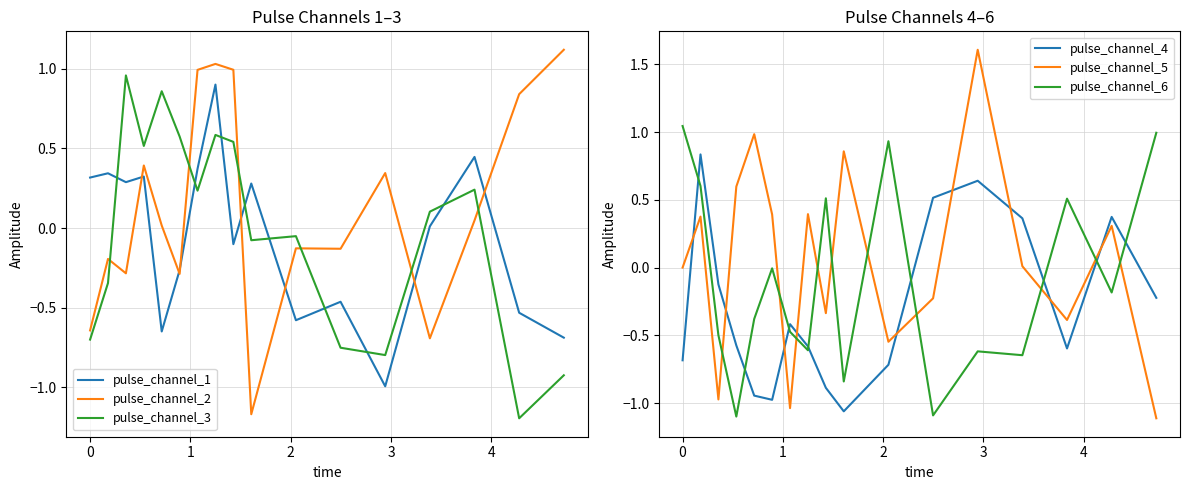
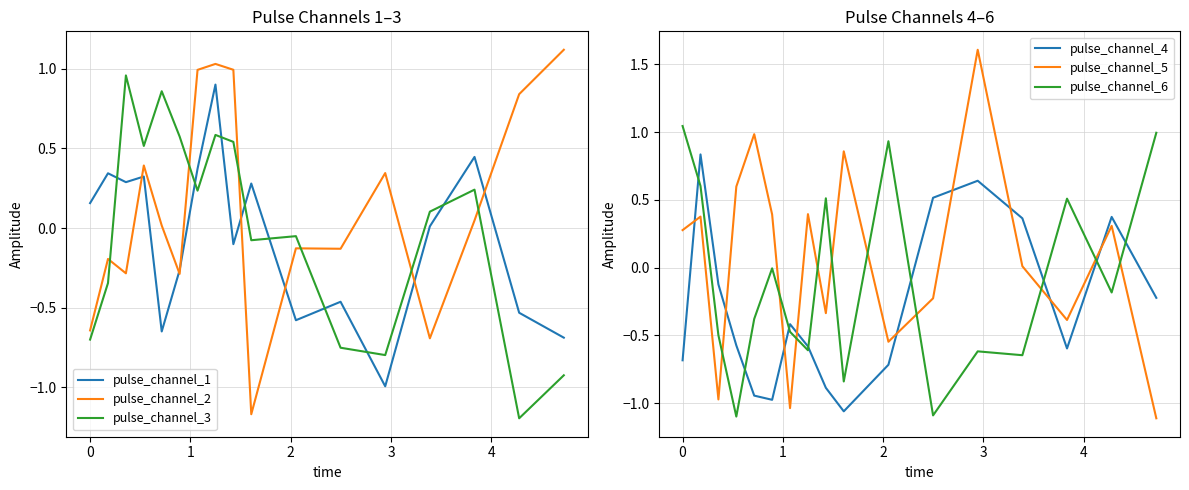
  {
    "Pulse Channels 1–3": {
      "pulse_channel_1": {
-       "0": 0.32
+       "0": 0.16
      },
      "pulse_channel_2": {
        "0": -0.64
      },
      "pulse_channel_3": {
        "0": -0.70
      }
    },
    "Pulse Channels 4–6": {
      "pulse_channel_4": {
        "0": -0.68
      },
      "pulse_channel_5": {
-       "0": 0.00
+       "0": 0.28
      },
      "pulse_channel_6": {
        "0": 1.05
      }
    }
  }
